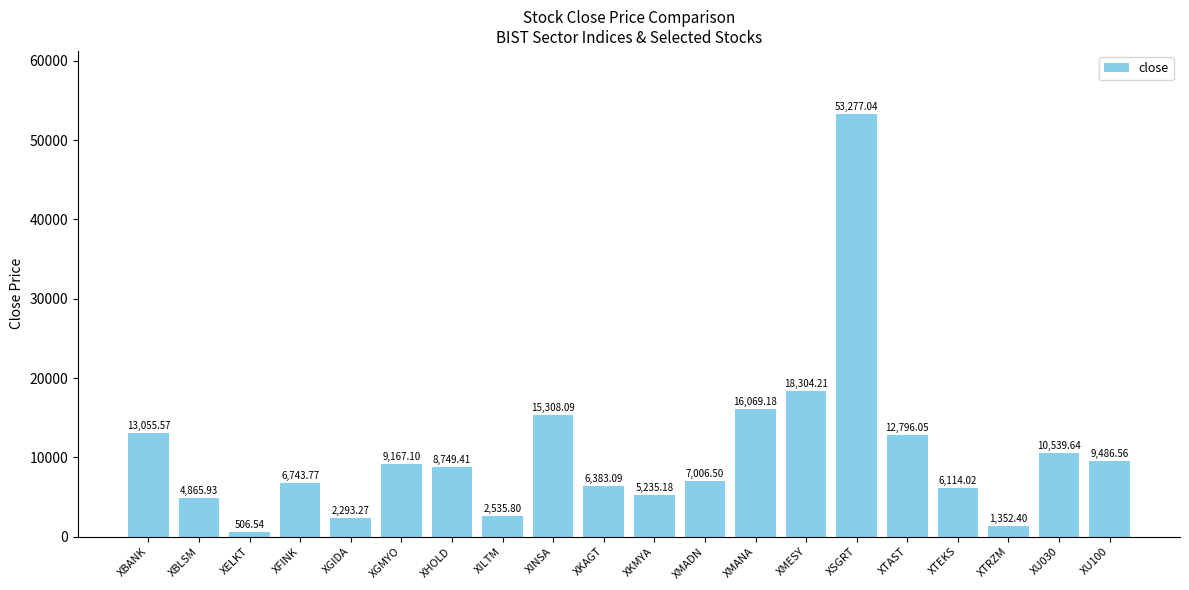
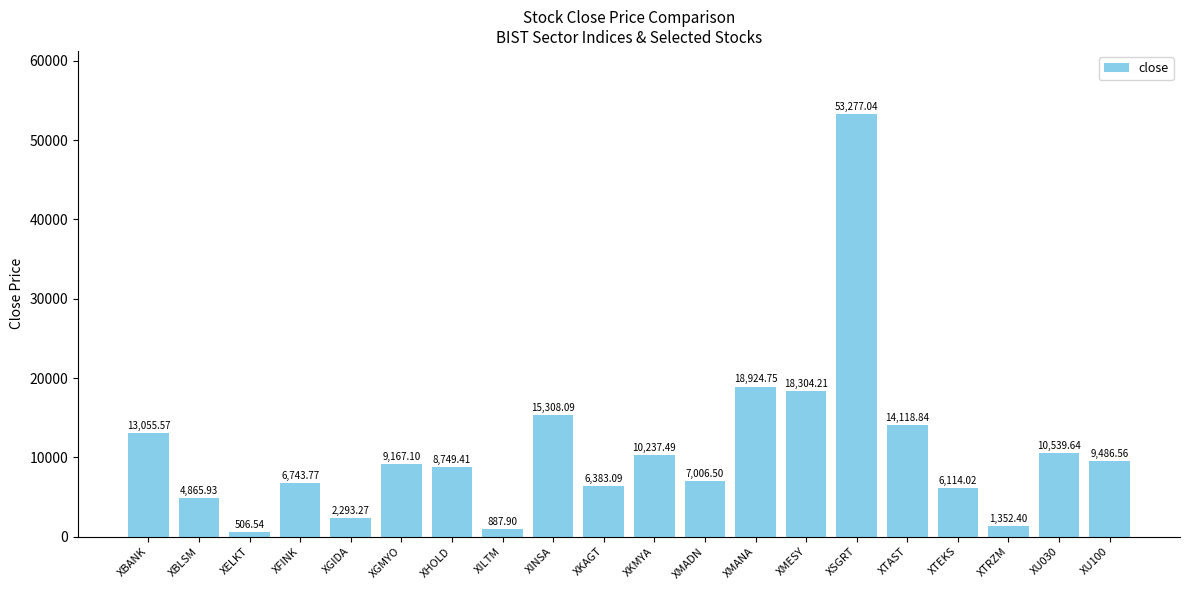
  {
    "XBANK": "13,055.57",
    "XBLSM": "4,865.93",
    "XELKT": "506.54",
    "XFINK": "6,743.77",
    "XGIDA": "2,293.27",
    "XGMYO": "9,167.10",
    "XHOLD": "8,749.41",
-   "XILTM": "2,535.80",
+   "XILTM": "887.90",
    "XINSA": "15,308.09",
    "XKAGT": "6,383.09",
-   "XKMYA": "5,235.18",
+   "XKMYA": "10,237.49",
    "XMADN": "7,006.50",
-   "XMANA": "16,069.18",
+   "XMANA": "18,924.75",
    "XMESY": "18,304.21",
    "XSGRT": "53,277.04",
-   "XTAST": "12,796.05",
+   "XTAST": "14,118.84",
    "XTEKS": "6,114.02",
    "XTRZM": "1,352.40",
    "XU030": "10,539.64",
    "XU100": "9,486.56"
  }
